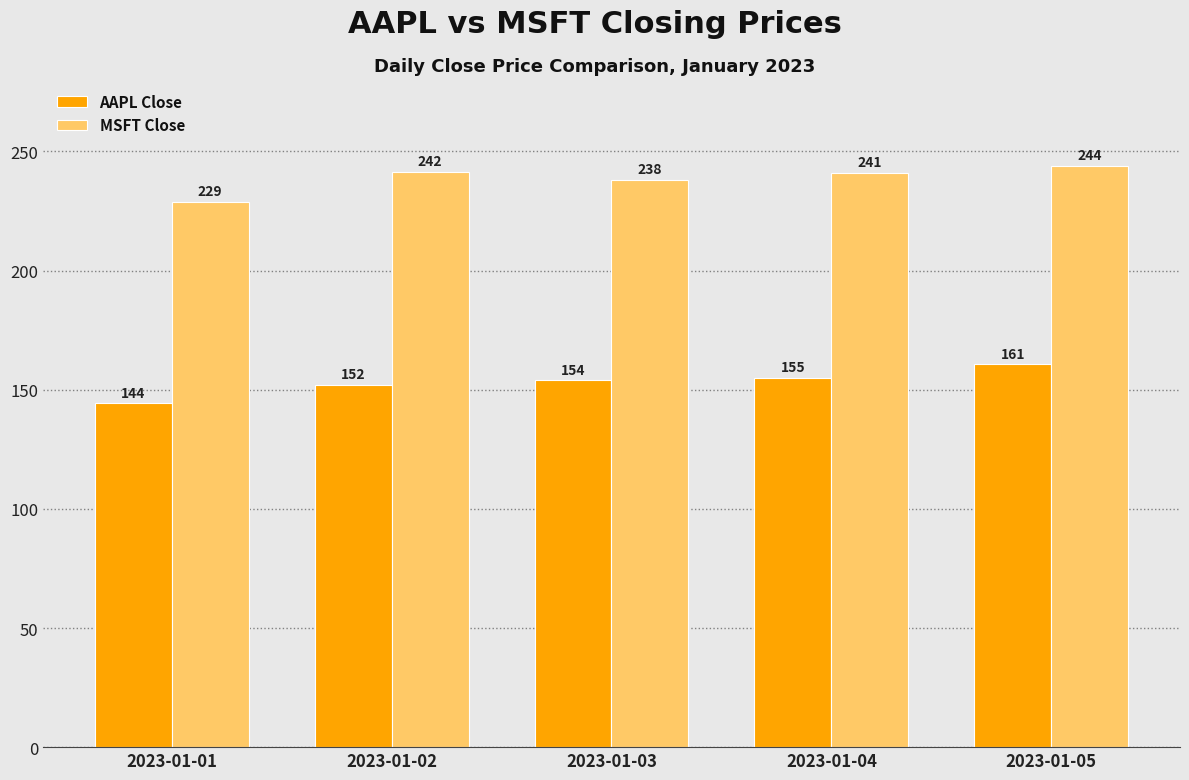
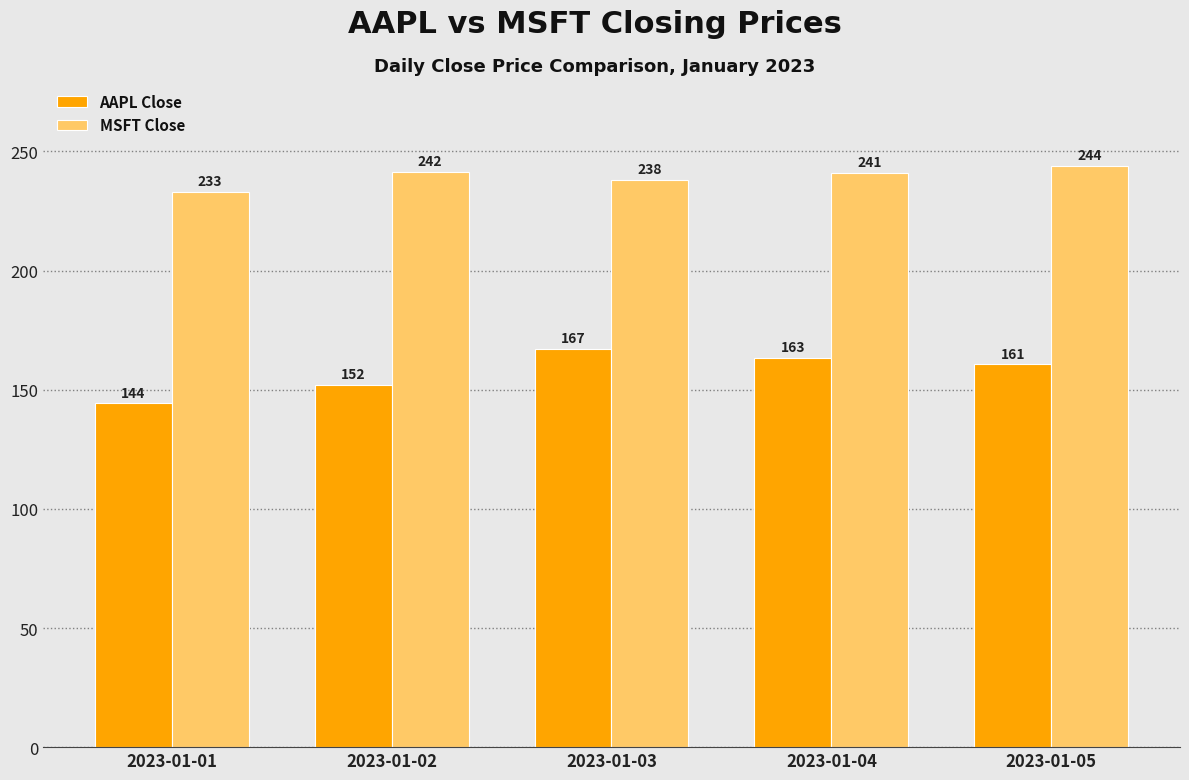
  {
    "AAPL Close": {
      "2023-01-01": 144,
      "2023-01-02": 152,
-     "2023-01-03": 154,
-     "2023-01-04": 155,
+     "2023-01-03": 167,
+     "2023-01-04": 163,
      "2023-01-05": 161
    },
    "MSFT Close": {
-     "2023-01-01": 229,
+     "2023-01-01": 233,
      "2023-01-02": 242,
      "2023-01-03": 238,
      "2023-01-04": 241,
      "2023-01-05": 244
    }
  }
